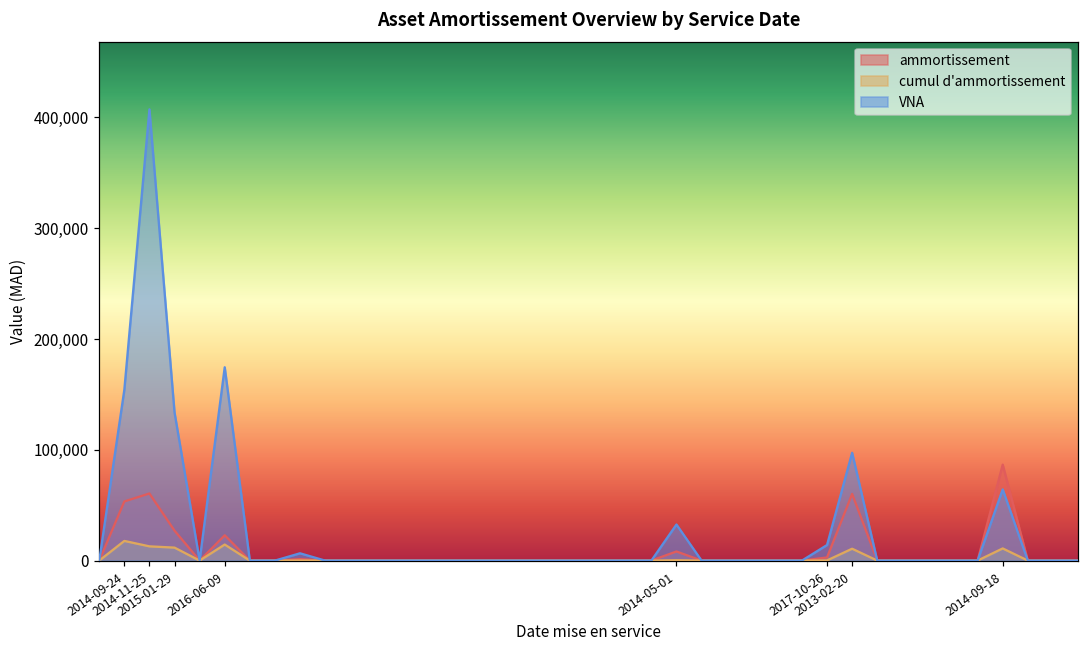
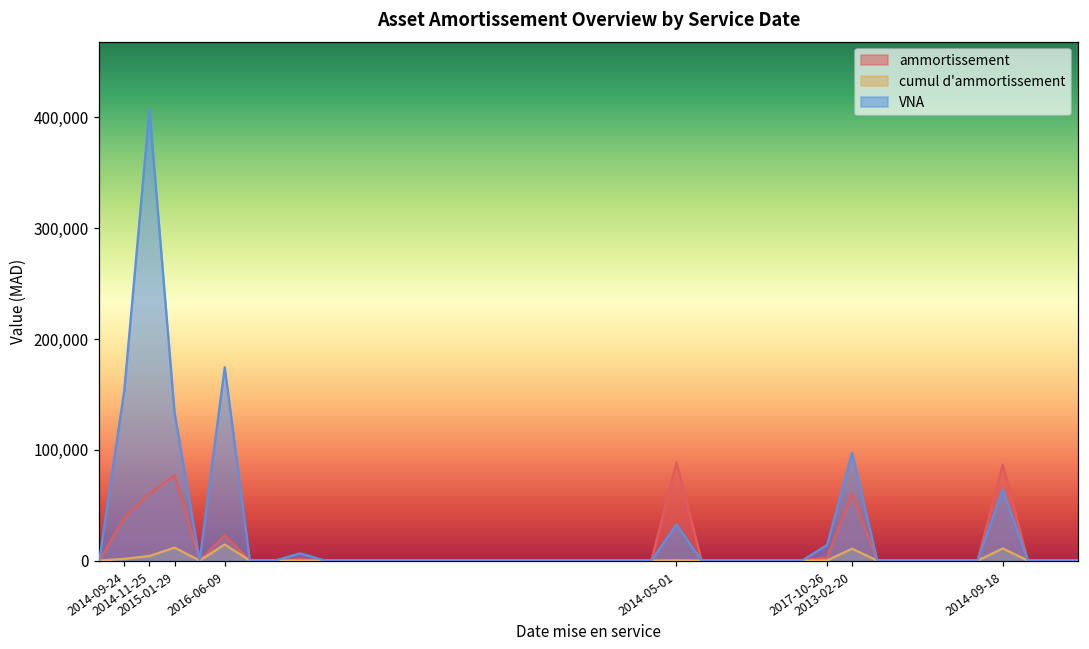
  {
    "ammortissement": {
-     "2014-09-24": "53,000",
+     "2014-09-24": "39,000",
      "2014-11-25": "61,000",
-     "2015-01-29": "27,000",
+     "2015-01-29": "77,000",
      "2016-06-09": "23,000",
-     "2014-05-01": "8,000",
+     "2014-05-01": "89,000",
      "2017-10-26": "3,000",
      "2013-02-20": "60,000",
      "2014-09-18": "87,000"
    },
    "cumul d'ammortissement": {
-     "2014-09-24": "18,000",
-     "2014-11-25": "13,000",
+     "2014-09-24": "2,000",
+     "2014-11-25": "4,000",
      "2015-01-29": "12,000",
      "2016-06-09": "14,000",
      "2014-05-01": "0",
      "2017-10-26": "0",
      "2013-02-20": "11,000",
      "2014-09-18": "11,000"
    },
    "VNA": {
      "2014-09-24": "154,000",
      "2014-11-25": "407,000",
      "2015-01-29": "134,000",
      "2016-06-09": "175,000",
      "2014-05-01": "33,000",
      "2017-10-26": "14,000",
      "2013-02-20": "97,000",
      "2014-09-18": "64,000"
    }
  }
